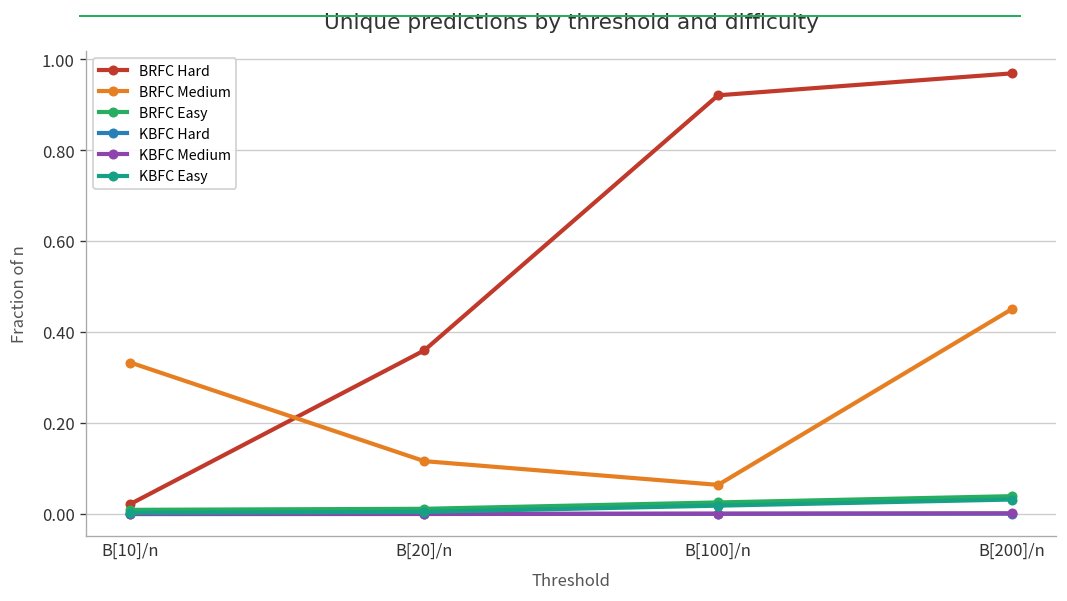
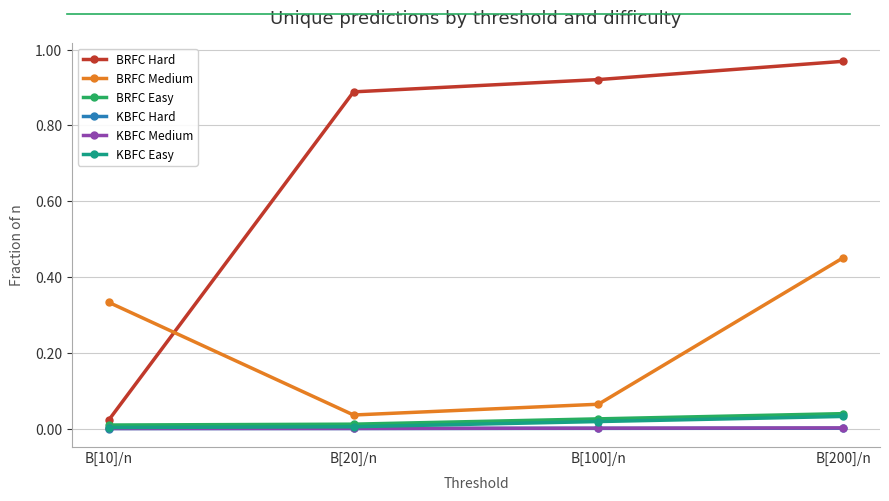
  {
    "BRFC Hard": {
      "B[10]/n": 0.02,
-     "B[20]/n": 0.36,
+     "B[20]/n": 0.89,
      "B[100]/n": 0.92,
      "B[200]/n": 0.97
    },
    "BRFC Medium": {
      "B[10]/n": 0.33,
-     "B[20]/n": 0.12,
+     "B[20]/n": 0.04,
      "B[100]/n": 0.06,
      "B[200]/n": 0.45
    }
  }
